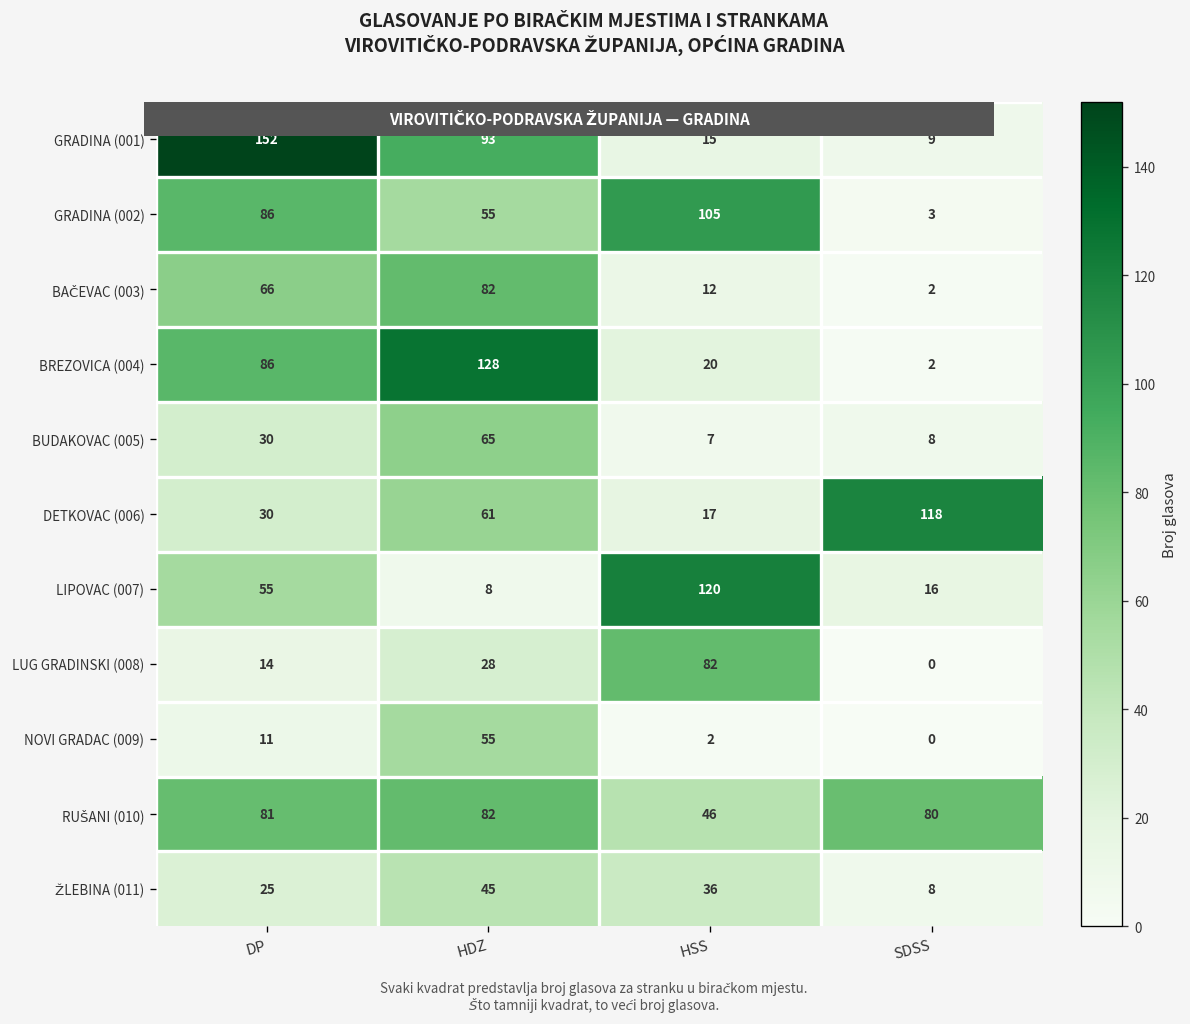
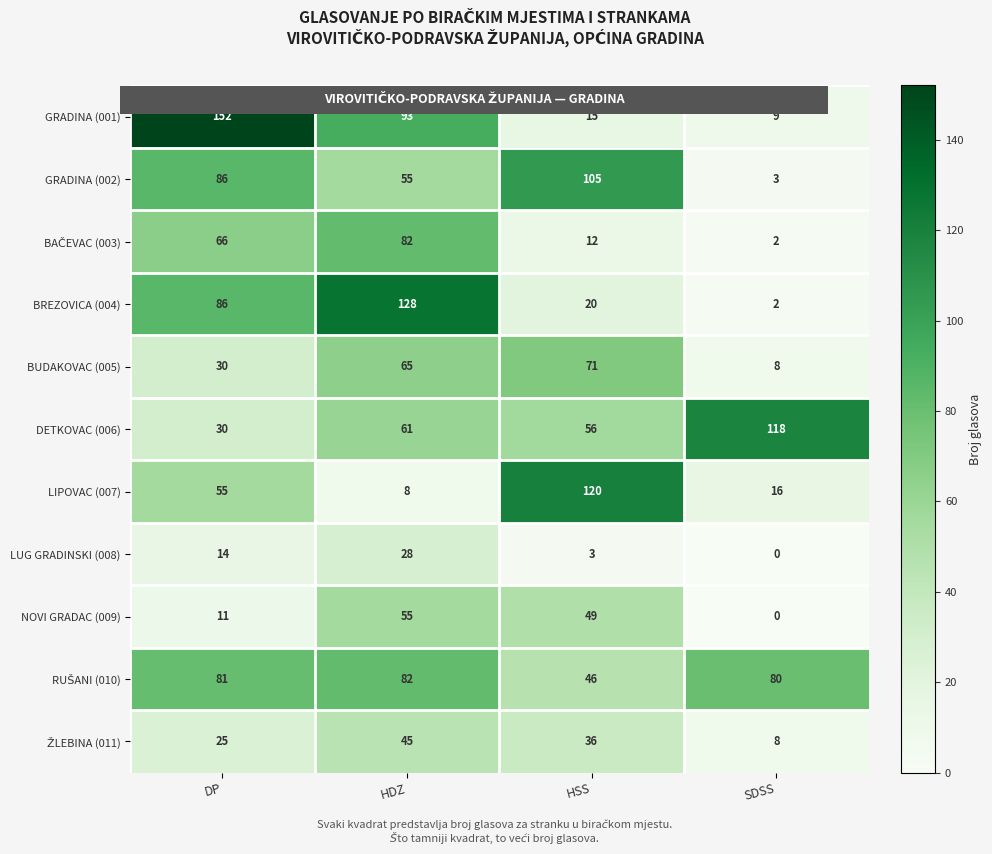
  {
    "GRADINA (001)": {
      "DP": 152,
      "HDZ": 93,
      "HSS": 15,
      "SDSS": 9
    },
    "GRADINA (002)": {
      "DP": 86,
      "HDZ": 55,
      "HSS": 105,
      "SDSS": 3
    },
    "BAČEVAC (003)": {
      "DP": 66,
      "HDZ": 82,
      "HSS": 12,
      "SDSS": 2
    },
    "BREZOVICA (004)": {
      "DP": 86,
      "HDZ": 128,
      "HSS": 20,
      "SDSS": 2
    },
    "BUDAKOVAC (005)": {
      "DP": 30,
      "HDZ": 65,
-     "HSS": 7,
+     "HSS": 71,
      "SDSS": 8
    },
    "DETKOVAC (006)": {
      "DP": 30,
      "HDZ": 61,
-     "HSS": 17,
+     "HSS": 56,
      "SDSS": 118
    },
    "LIPOVAC (007)": {
      "DP": 55,
      "HDZ": 8,
      "HSS": 120,
      "SDSS": 16
    },
    "LUG GRADINSKI (008)": {
      "DP": 14,
      "HDZ": 28,
-     "HSS": 82,
+     "HSS": 3,
      "SDSS": 0
    },
    "NOVI GRADAC (009)": {
      "DP": 11,
      "HDZ": 55,
-     "HSS": 2,
+     "HSS": 49,
      "SDSS": 0
    },
    "RUŠANI (010)": {
      "DP": 81,
      "HDZ": 82,
      "HSS": 46,
      "SDSS": 80
    },
    "ŽLEBINA (011)": {
      "DP": 25,
      "HDZ": 45,
      "HSS": 36,
      "SDSS": 8
    }
  }
